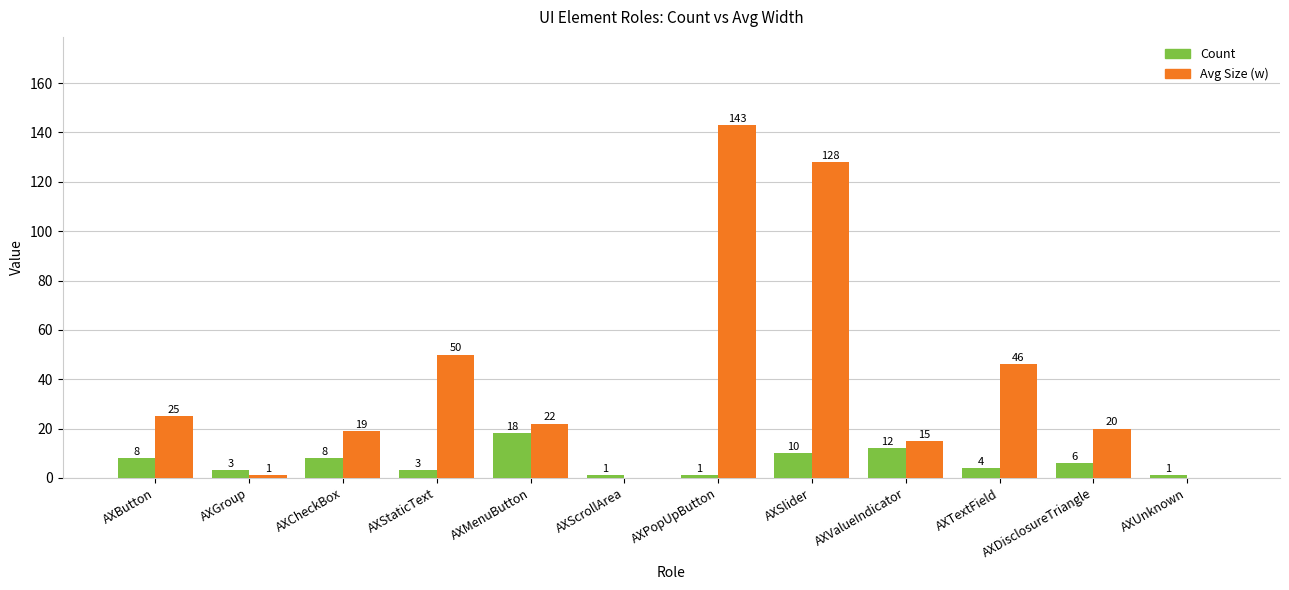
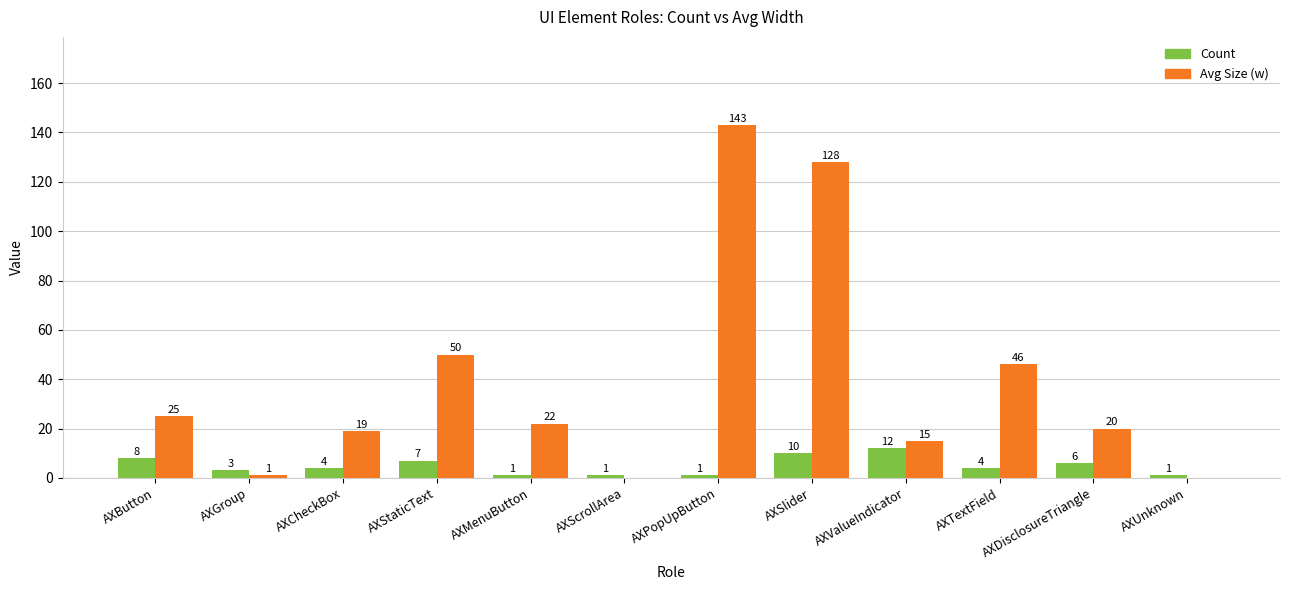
  {
    "Count": {
      "AXButton": 8,
      "AXGroup": 3,
-     "AXCheckBox": 8,
-     "AXStaticText": 3,
-     "AXMenuButton": 18,
+     "AXCheckBox": 4,
+     "AXStaticText": 7,
+     "AXMenuButton": 1,
      "AXScrollArea": 1,
      "AXPopUpButton": 1,
      "AXSlider": 10,
      "AXValueIndicator": 12,
      "AXTextField": 4,
      "AXDisclosureTriangle": 6,
      "AXUnknown": 1
    },
    "Avg Size (w)": {
      "AXButton": 25,
      "AXGroup": 1,
      "AXCheckBox": 19,
      "AXStaticText": 50,
      "AXMenuButton": 22,
      "AXPopUpButton": 143,
      "AXSlider": 128,
      "AXValueIndicator": 15,
      "AXTextField": 46,
      "AXDisclosureTriangle": 20
    }
  }
